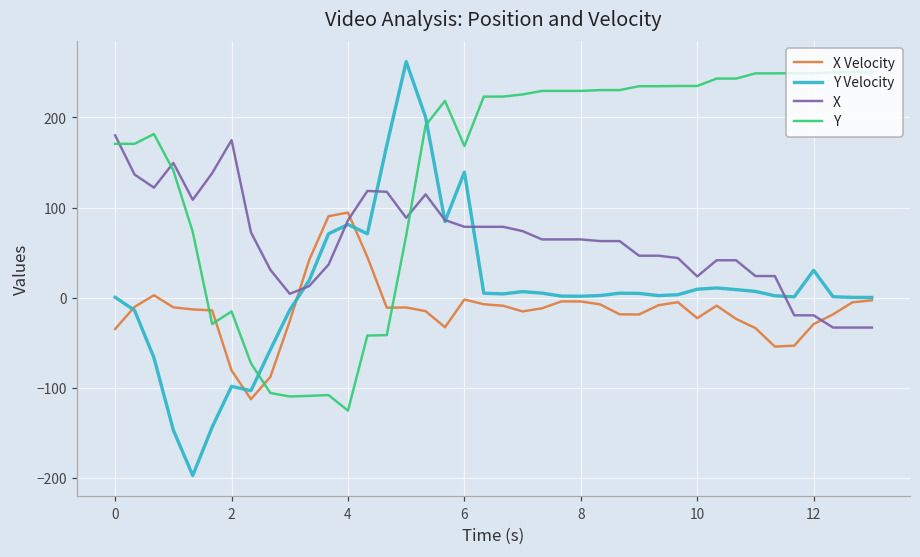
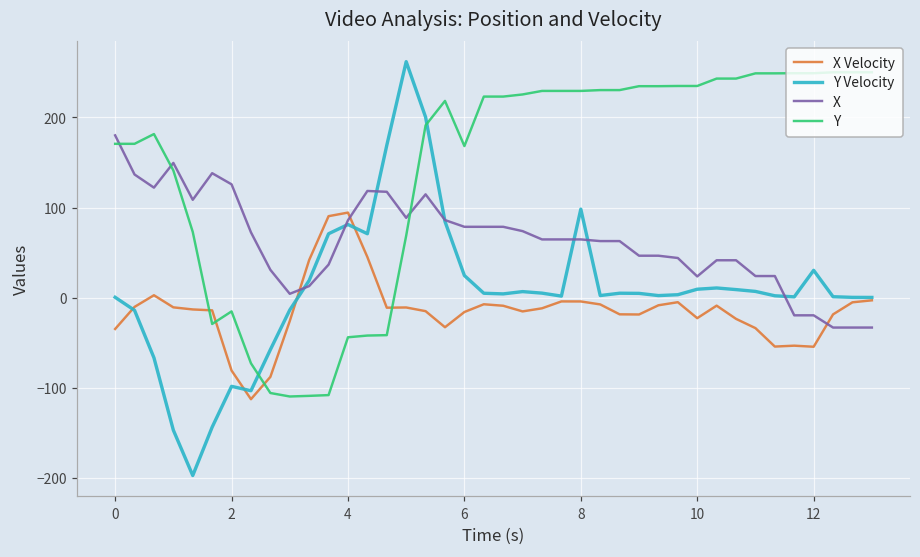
  {
    "X Velocity": {
      "0": -30,
      "2": -80,
      "4": 90,
-     "6": 0,
+     "6": -20,
      "8": 0,
      "10": -20,
-     "12": -30
+     "12": -50
    },
    "Y Velocity": {
      "0": 0,
      "2": -100,
      "4": 80,
-     "6": 140,
-     "8": 0,
+     "6": 20,
+     "8": 100,
      "10": 10,
      "12": 30
    },
    "X": {
      "0": 180,
-     "2": 170,
+     "2": 130,
      "4": 90,
      "6": 80,
      "8": 60,
      "10": 20,
      "12": -20
    },
    "Y": {
      "0": 170,
      "2": -20,
-     "4": -130,
+     "4": -40,
      "6": 170,
      "8": 230,
      "10": 230
    }
  }
